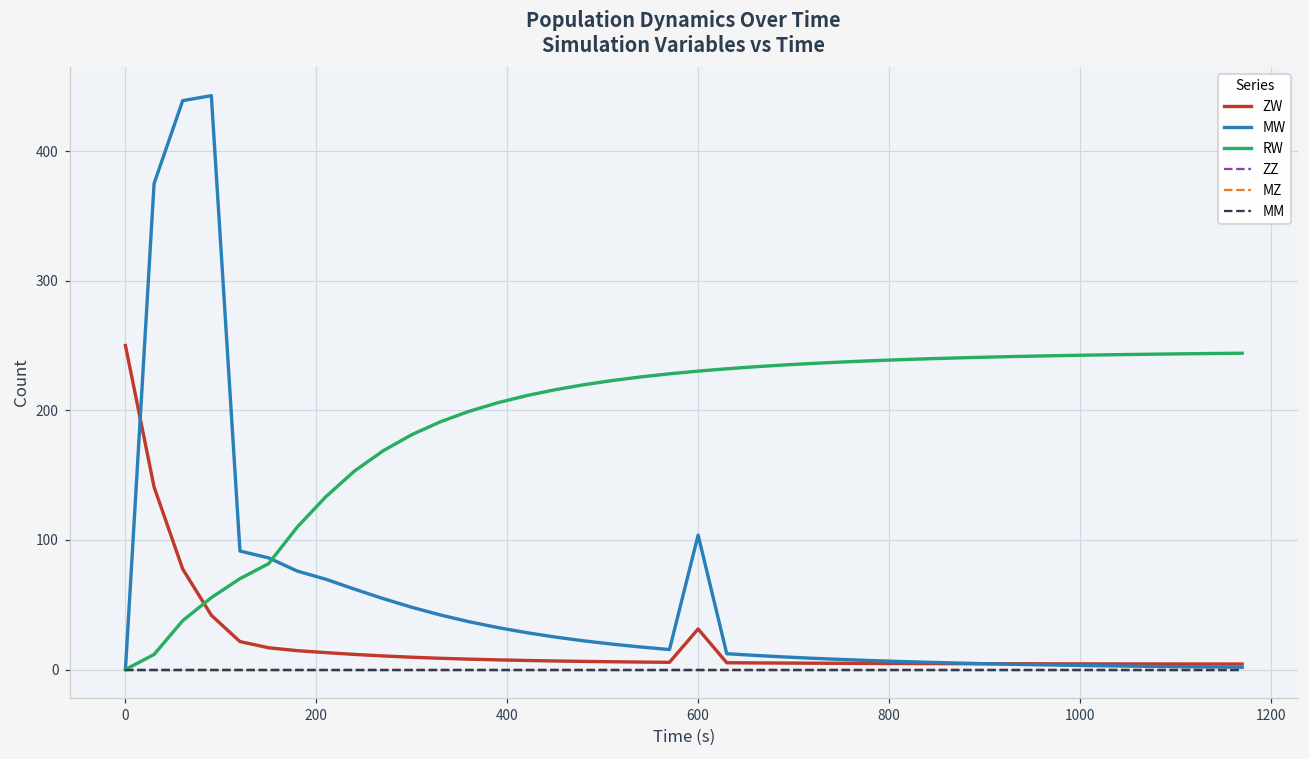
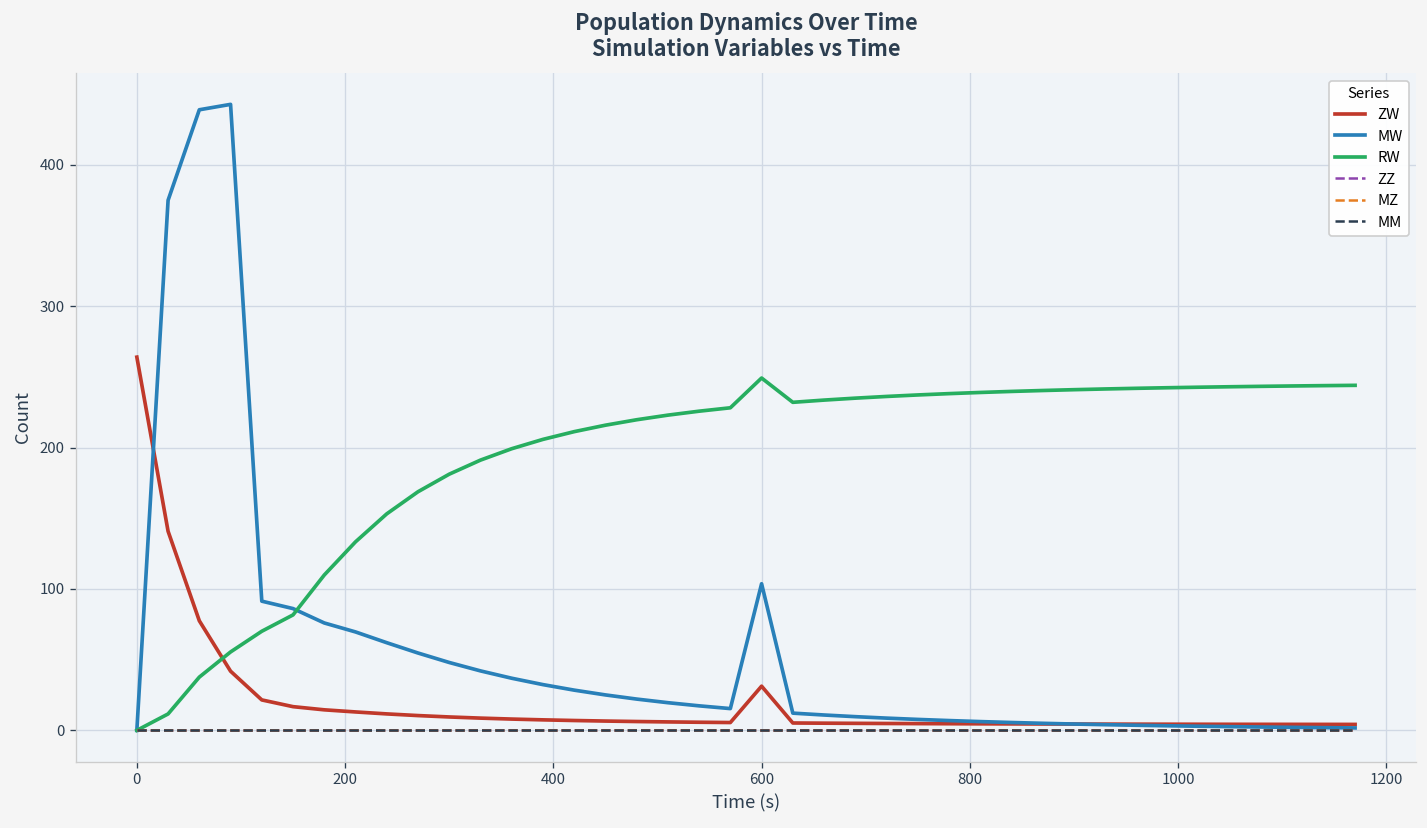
  {
    "ZW": {
-     "0": 250,
+     "0": 264,
      "600": 31
    },
    "MW": {
      "600": 104
    },
    "RW": {
-     "600": 230
+     "600": 249
    },
    "MM": {
      "600": 0
    }
  }
